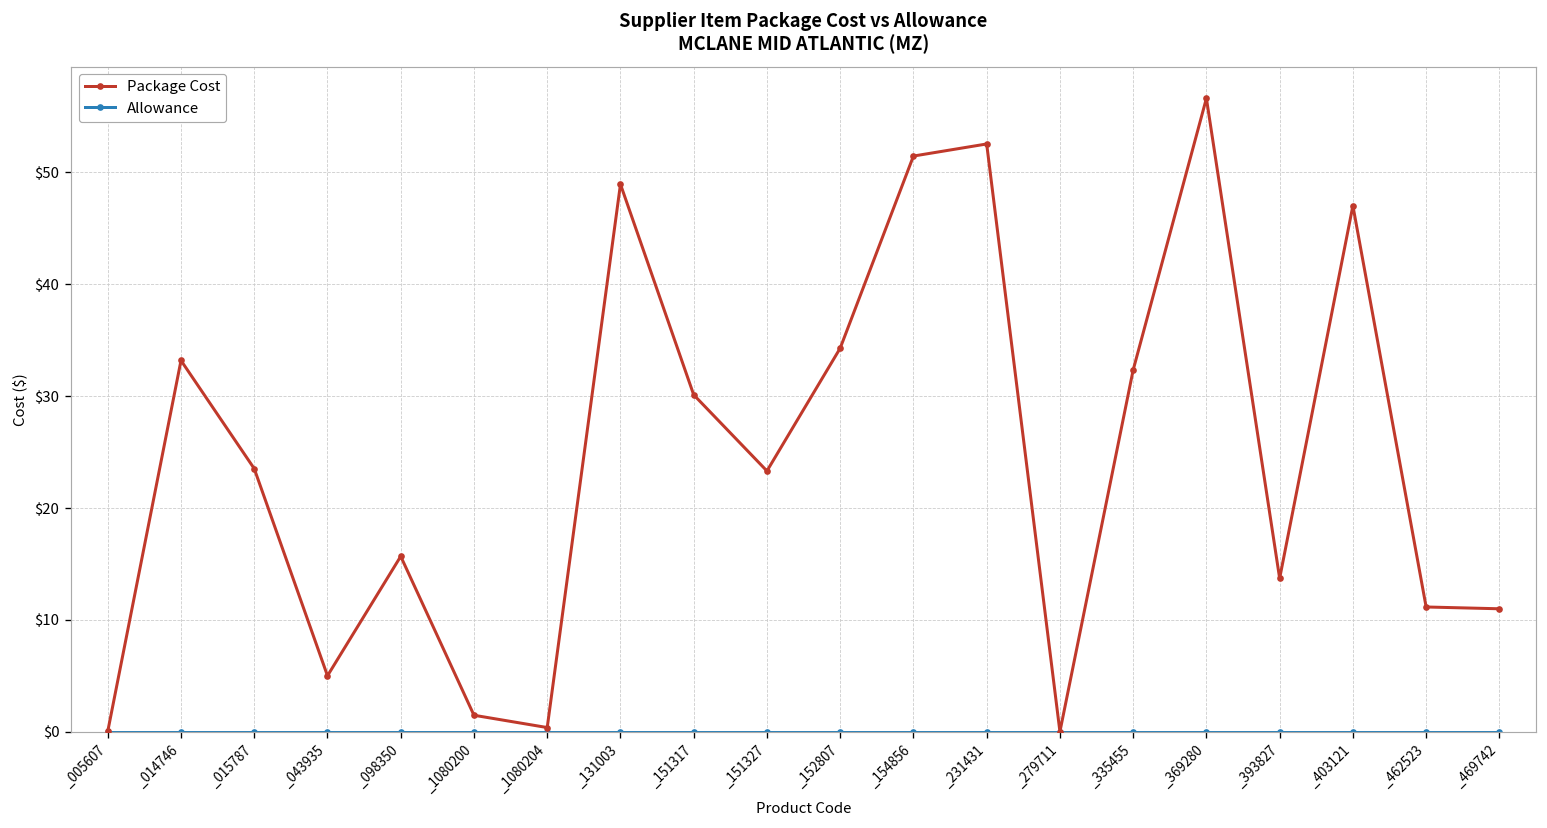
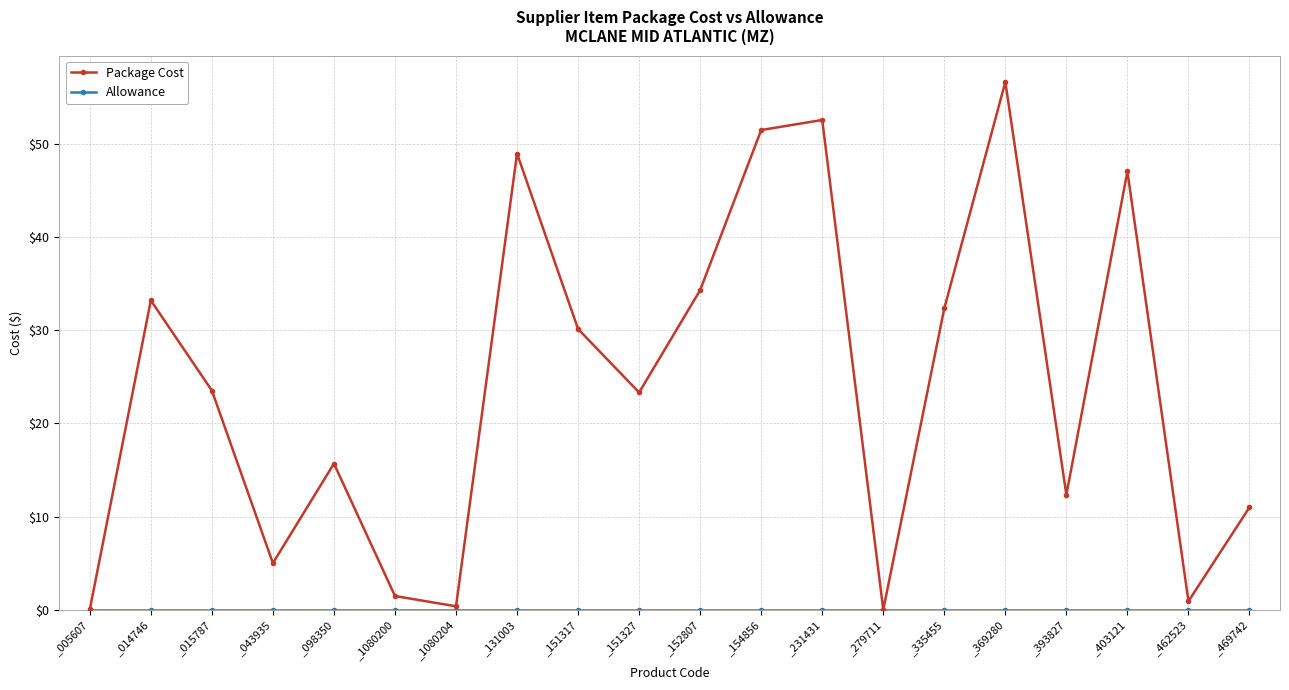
  {
    "Package Cost": {
      "_014746": "$33",
      "_015787": "$24",
      "_043935": "$5",
      "_098350": "$16",
      "_1080200": "$1",
      "_1080204": "$0",
      "_131003": "$49",
      "_151317": "$30",
      "_151327": "$23",
      "_152807": "$34",
      "_154856": "$51",
      "_231431": "$53",
      "_335455": "$32",
      "_369280": "$57",
-     "_393827": "$14",
+     "_393827": "$12",
      "_403121": "$47",
-     "_462523": "$11",
+     "_462523": "$1",
      "_469742": "$11"
    },
    "Allowance": {
      "_014746": "$0",
      "_015787": "$0",
      "_043935": "$0",
      "_098350": "$0",
      "_1080200": "$0",
      "_1080204": "$0",
      "_131003": "$0",
      "_151317": "$0",
      "_151327": "$0",
      "_152807": "$0",
      "_154856": "$0",
      "_231431": "$0",
      "_335455": "$0",
      "_369280": "$0",
      "_393827": "$0",
      "_403121": "$0",
      "_462523": "$0",
      "_469742": "$0"
    }
  }
